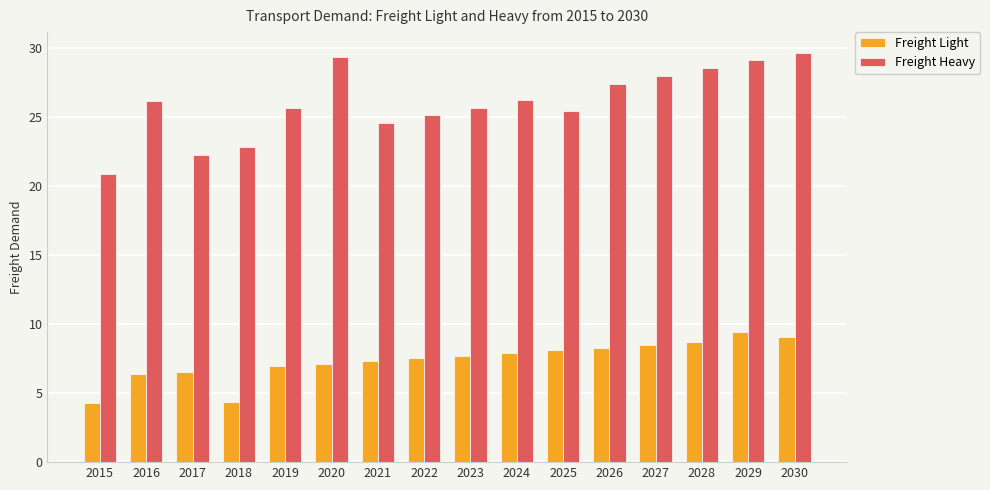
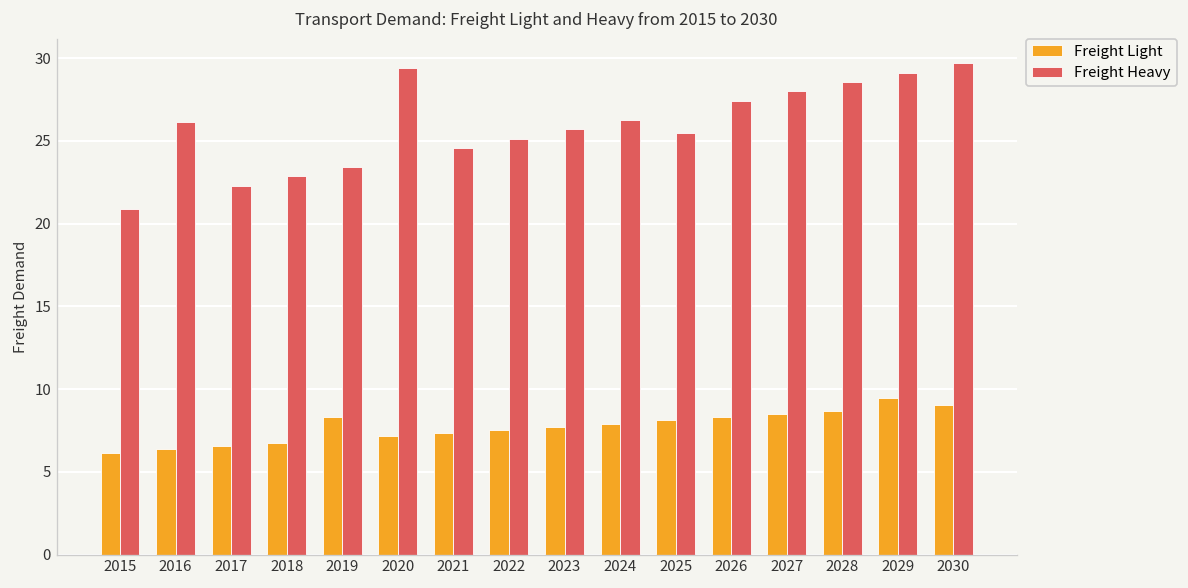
  {
    "Freight Light": {
-     "2015": 4.3,
+     "2015": 6.1,
      "2016": 6.4,
      "2017": 6.6,
-     "2018": 4.4,
-     "2019": 7.0,
+     "2018": 6.8,
+     "2019": 8.3,
      "2020": 7.1,
      "2021": 7.3,
      "2022": 7.5,
      "2023": 7.7,
      "2024": 7.9,
      "2025": 8.1,
      "2026": 8.3,
      "2027": 8.5,
      "2028": 8.7,
      "2029": 9.5,
      "2030": 9.1
    },
    "Freight Heavy": {
      "2015": 20.9,
      "2016": 26.2,
      "2017": 22.3,
      "2018": 22.9,
-     "2019": 25.7,
+     "2019": 23.4,
      "2020": 29.4,
      "2021": 24.6,
      "2022": 25.1,
      "2023": 25.7,
      "2024": 26.3,
      "2025": 25.5,
      "2026": 27.4,
      "2027": 28.0,
      "2028": 28.6,
      "2029": 29.1,
      "2030": 29.7
    }
  }
